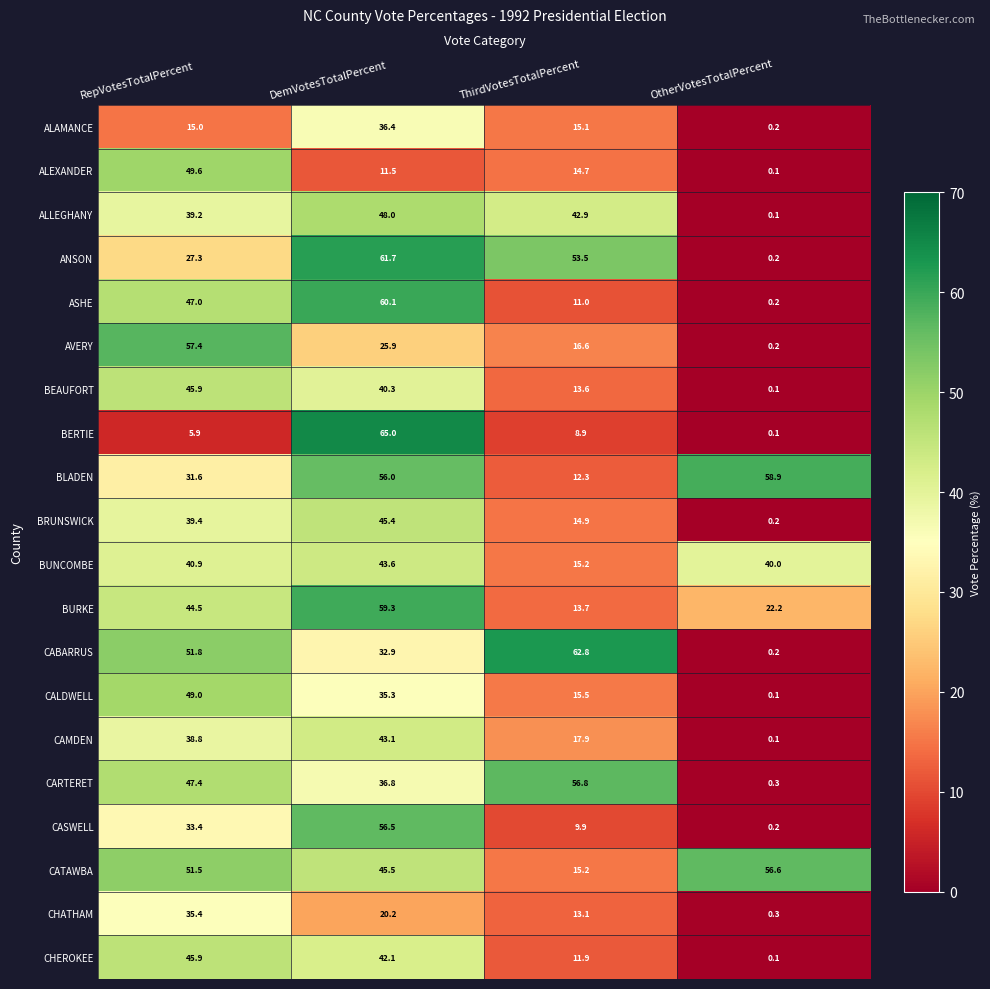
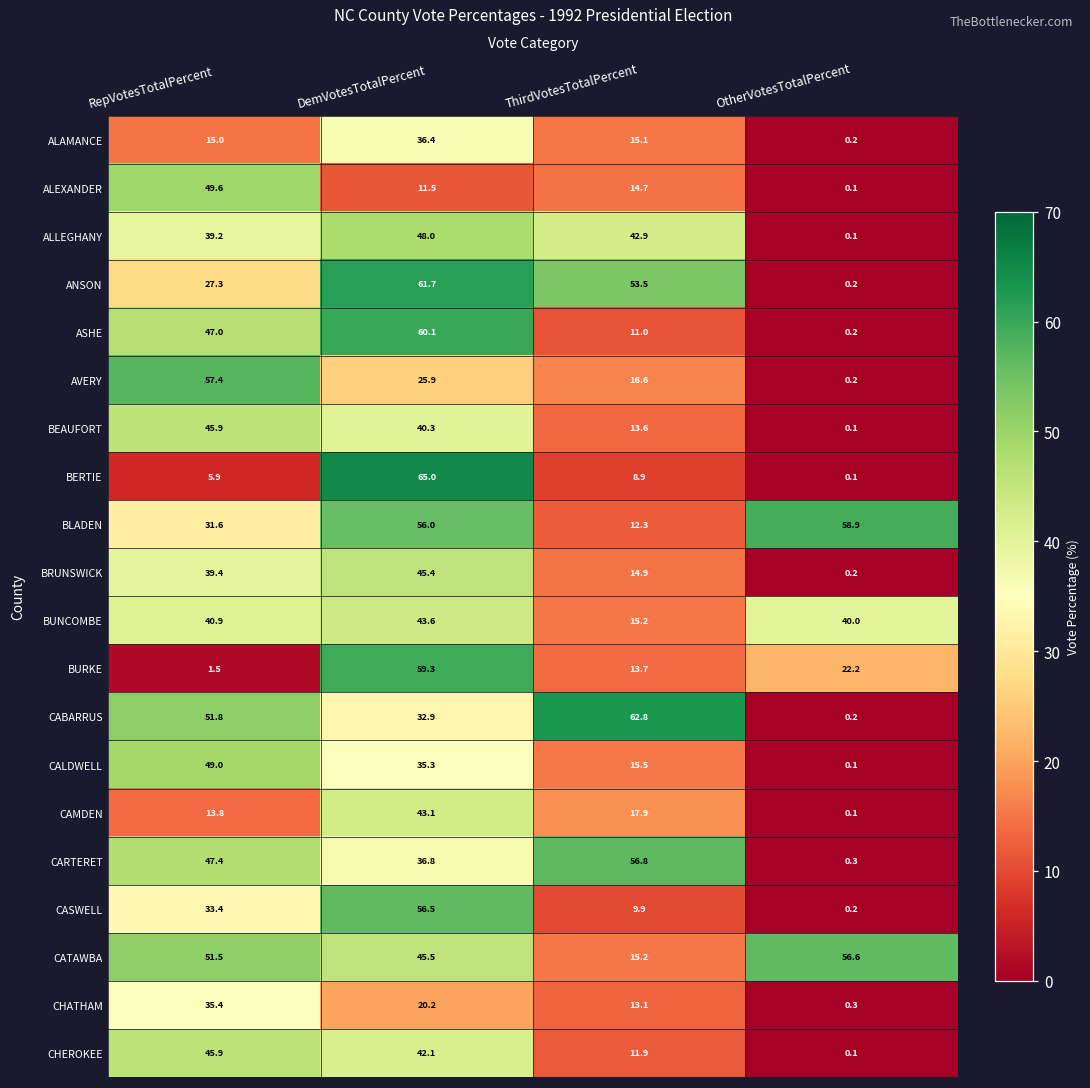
  {
    "ALAMANCE": {
      "RepVotesTotalPercent": 15.0,
      "DemVotesTotalPercent": 36.4,
      "ThirdVotesTotalPercent": 15.1,
      "OtherVotesTotalPercent": 0.2
    },
    "ALEXANDER": {
      "RepVotesTotalPercent": 49.6,
      "DemVotesTotalPercent": 11.5,
      "ThirdVotesTotalPercent": 14.7,
      "OtherVotesTotalPercent": 0.1
    },
    "ALLEGHANY": {
      "RepVotesTotalPercent": 39.2,
      "DemVotesTotalPercent": 48.0,
      "ThirdVotesTotalPercent": 42.9,
      "OtherVotesTotalPercent": 0.1
    },
    "ANSON": {
      "RepVotesTotalPercent": 27.3,
      "DemVotesTotalPercent": 61.7,
      "ThirdVotesTotalPercent": 53.5,
      "OtherVotesTotalPercent": 0.2
    },
    "ASHE": {
      "RepVotesTotalPercent": 47.0,
      "DemVotesTotalPercent": 60.1,
      "ThirdVotesTotalPercent": 11.0,
      "OtherVotesTotalPercent": 0.2
    },
    "AVERY": {
      "RepVotesTotalPercent": 57.4,
      "DemVotesTotalPercent": 25.9,
      "ThirdVotesTotalPercent": 16.6,
      "OtherVotesTotalPercent": 0.2
    },
    "BEAUFORT": {
      "RepVotesTotalPercent": 45.9,
      "DemVotesTotalPercent": 40.3,
      "ThirdVotesTotalPercent": 13.6,
      "OtherVotesTotalPercent": 0.1
    },
    "BERTIE": {
      "RepVotesTotalPercent": 5.9,
      "DemVotesTotalPercent": 65.0,
      "ThirdVotesTotalPercent": 8.9,
      "OtherVotesTotalPercent": 0.1
    },
    "BLADEN": {
      "RepVotesTotalPercent": 31.6,
      "DemVotesTotalPercent": 56.0,
      "ThirdVotesTotalPercent": 12.3,
      "OtherVotesTotalPercent": 58.9
    },
    "BRUNSWICK": {
      "RepVotesTotalPercent": 39.4,
      "DemVotesTotalPercent": 45.4,
      "ThirdVotesTotalPercent": 14.9,
      "OtherVotesTotalPercent": 0.2
    },
    "BUNCOMBE": {
      "RepVotesTotalPercent": 40.9,
      "DemVotesTotalPercent": 43.6,
      "ThirdVotesTotalPercent": 15.2,
      "OtherVotesTotalPercent": 40.0
    },
    "BURKE": {
-     "RepVotesTotalPercent": 44.5,
+     "RepVotesTotalPercent": 1.5,
      "DemVotesTotalPercent": 59.3,
      "ThirdVotesTotalPercent": 13.7,
      "OtherVotesTotalPercent": 22.2
    },
    "CABARRUS": {
      "RepVotesTotalPercent": 51.8,
      "DemVotesTotalPercent": 32.9,
      "ThirdVotesTotalPercent": 62.8,
      "OtherVotesTotalPercent": 0.2
    },
    "CALDWELL": {
      "RepVotesTotalPercent": 49.0,
      "DemVotesTotalPercent": 35.3,
      "ThirdVotesTotalPercent": 15.5,
      "OtherVotesTotalPercent": 0.1
    },
    "CAMDEN": {
-     "RepVotesTotalPercent": 38.8,
+     "RepVotesTotalPercent": 13.8,
      "DemVotesTotalPercent": 43.1,
      "ThirdVotesTotalPercent": 17.9,
      "OtherVotesTotalPercent": 0.1
    },
    "CARTERET": {
      "RepVotesTotalPercent": 47.4,
      "DemVotesTotalPercent": 36.8,
      "ThirdVotesTotalPercent": 56.8,
      "OtherVotesTotalPercent": 0.3
    },
    "CASWELL": {
      "RepVotesTotalPercent": 33.4,
      "DemVotesTotalPercent": 56.5,
      "ThirdVotesTotalPercent": 9.9,
      "OtherVotesTotalPercent": 0.2
    },
    "CATAWBA": {
      "RepVotesTotalPercent": 51.5,
      "DemVotesTotalPercent": 45.5,
      "ThirdVotesTotalPercent": 15.2,
      "OtherVotesTotalPercent": 56.6
    },
    "CHATHAM": {
      "RepVotesTotalPercent": 35.4,
      "DemVotesTotalPercent": 20.2,
      "ThirdVotesTotalPercent": 13.1,
      "OtherVotesTotalPercent": 0.3
    },
    "CHEROKEE": {
      "RepVotesTotalPercent": 45.9,
      "DemVotesTotalPercent": 42.1,
      "ThirdVotesTotalPercent": 11.9,
      "OtherVotesTotalPercent": 0.1
    }
  }
